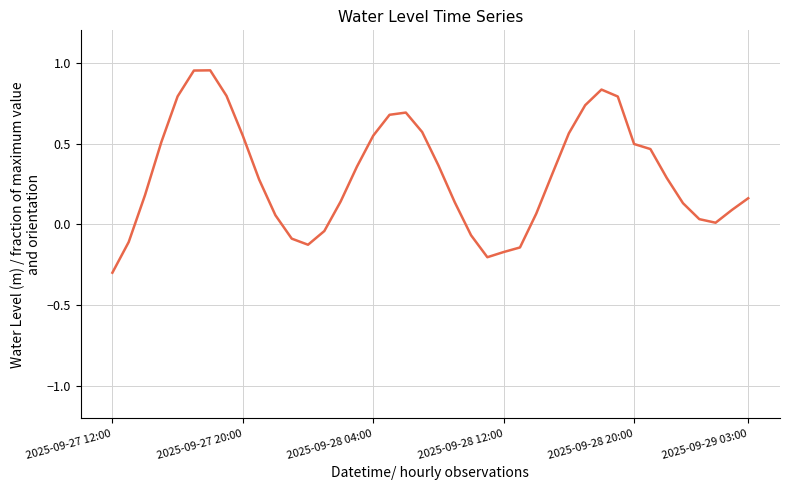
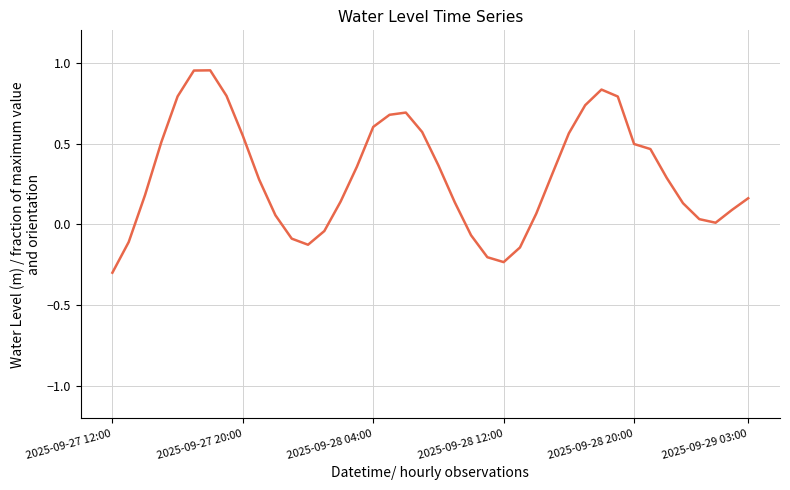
  {
    "2025-09-27 12:00": -0.30,
    "2025-09-27 20:00": 0.55,
-   "2025-09-28 04:00": 0.55,
-   "2025-09-28 12:00": -0.17,
+   "2025-09-28 04:00": 0.60,
+   "2025-09-28 12:00": -0.23,
    "2025-09-28 20:00": 0.50,
    "2025-09-29 03:00": 0.16
  }
